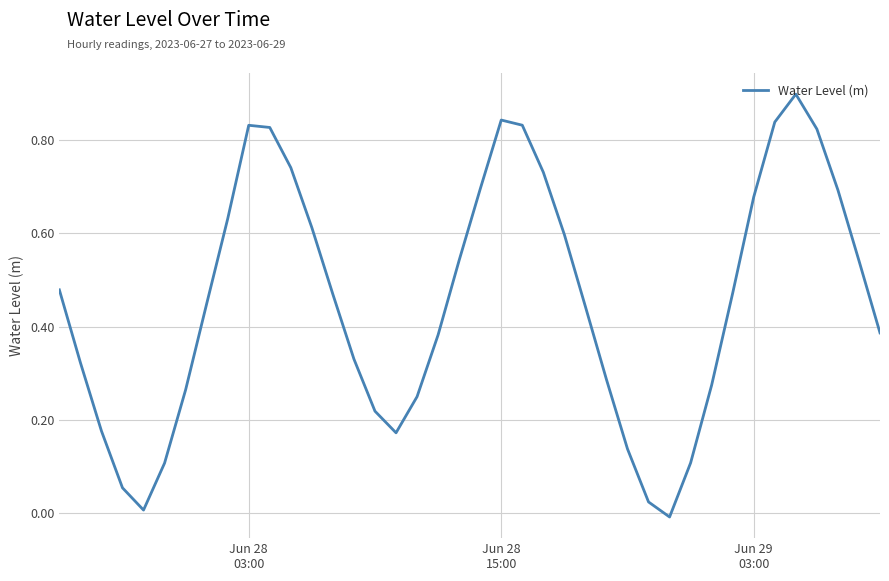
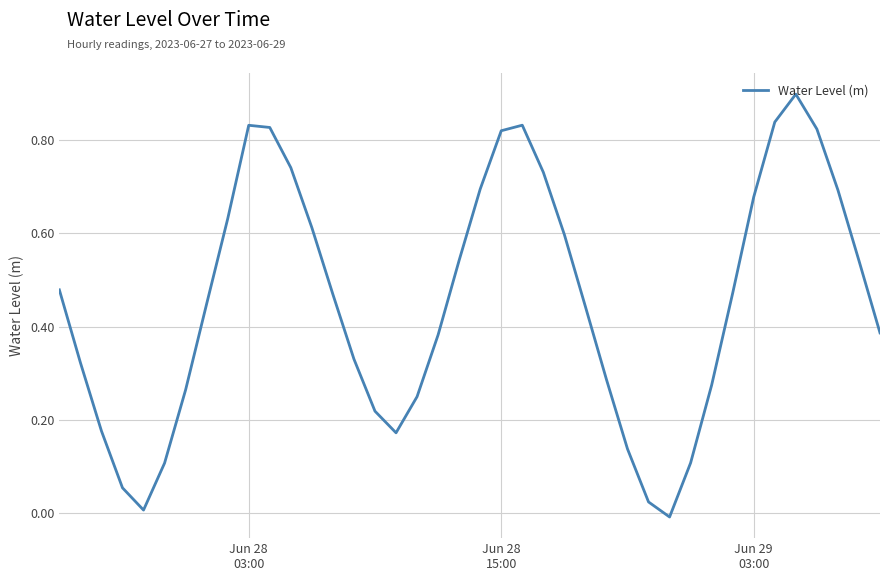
  {
    "Jun 28 03:00": 0.83,
-   "Jun 28 15:00": 0.84,
+   "Jun 28 15:00": 0.82,
    "Jun 29 03:00": 0.68
  }
